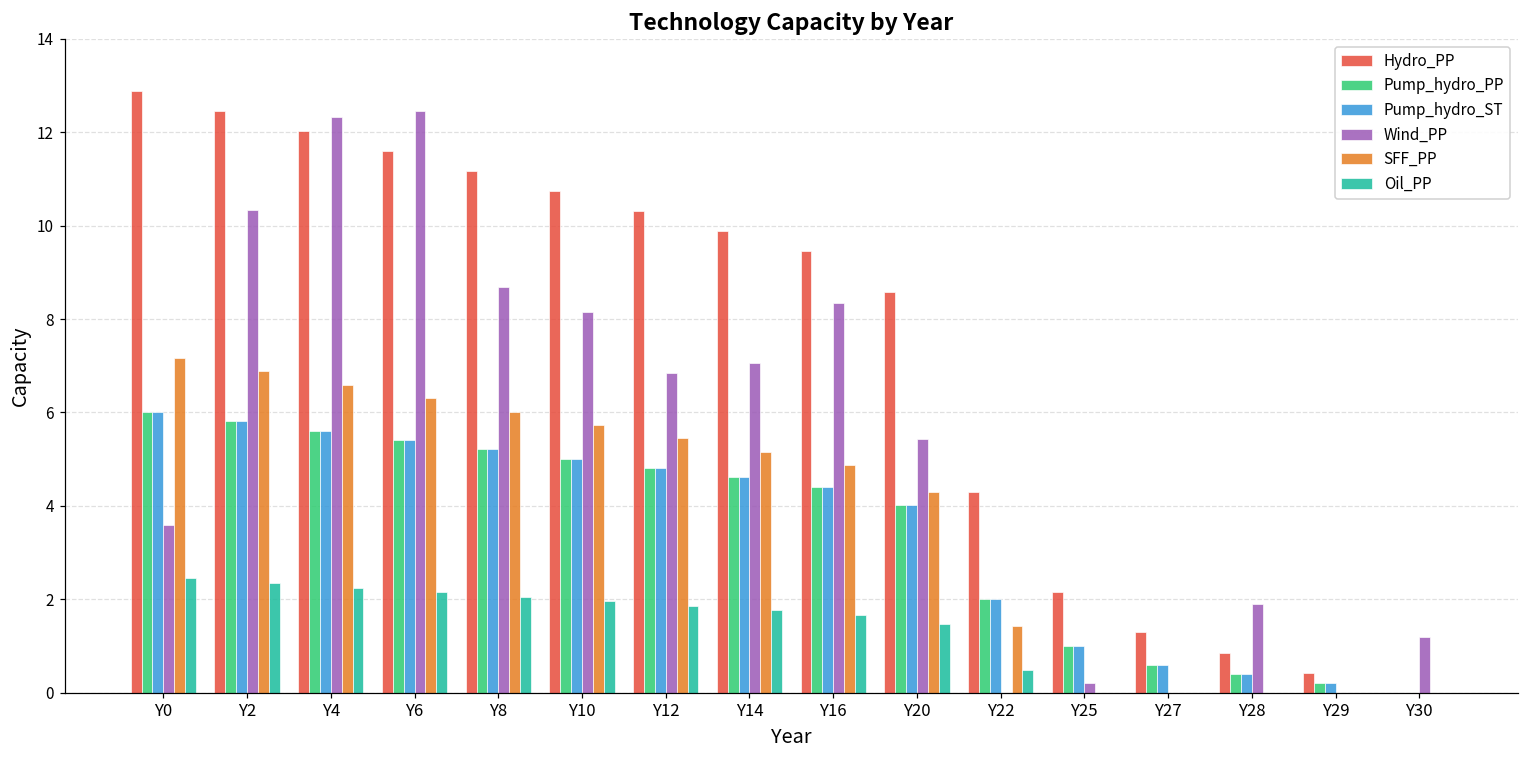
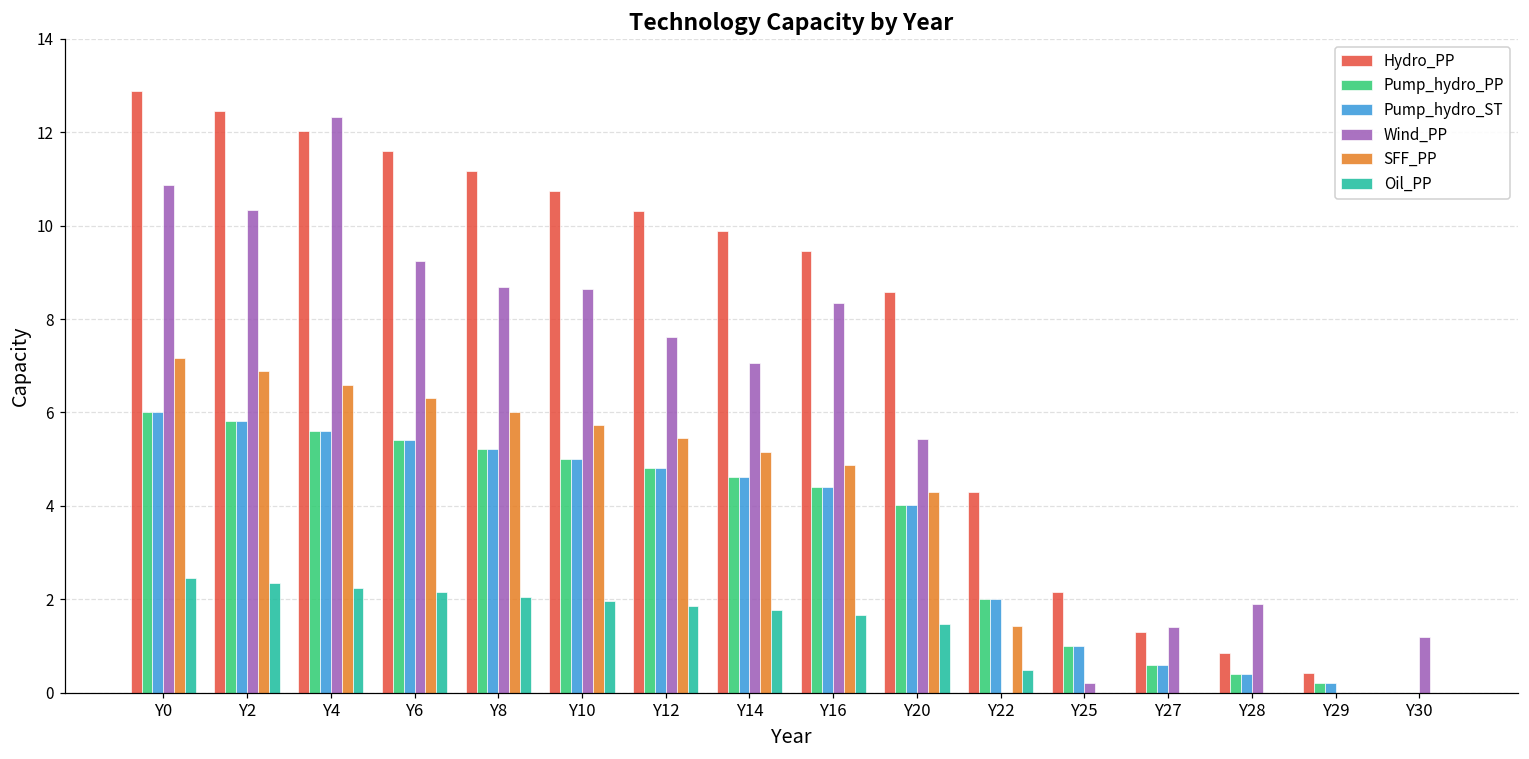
  {
    "Pump_hydro_ST": {
      "Y0": 6.0,
      "Y2": 5.8,
      "Y4": 5.6,
      "Y6": 5.4,
      "Y8": 5.2,
      "Y10": 5.0,
      "Y12": 4.8,
      "Y14": 4.6,
      "Y16": 4.4,
      "Y20": 4.0,
      "Y22": 2.0,
      "Y25": 1.0,
      "Y27": 0.6,
      "Y28": 0.4,
      "Y29": 0.2,
      "Y30": 0.0
    },
    "Wind_PP": {
-     "Y0": 3.6,
+     "Y0": 10.9,
      "Y2": 10.3,
      "Y4": 12.3,
-     "Y6": 12.5,
+     "Y6": 9.2,
      "Y8": 8.7,
-     "Y10": 8.2,
-     "Y12": 6.9,
+     "Y10": 8.6,
+     "Y12": 7.6,
      "Y14": 7.1,
      "Y16": 8.3,
      "Y20": 5.4,
      "Y22": 0.0,
      "Y25": 0.2,
-     "Y27": 0.0,
+     "Y27": 1.4,
      "Y28": 1.9,
      "Y29": 0.0,
      "Y30": 1.2
    }
  }
